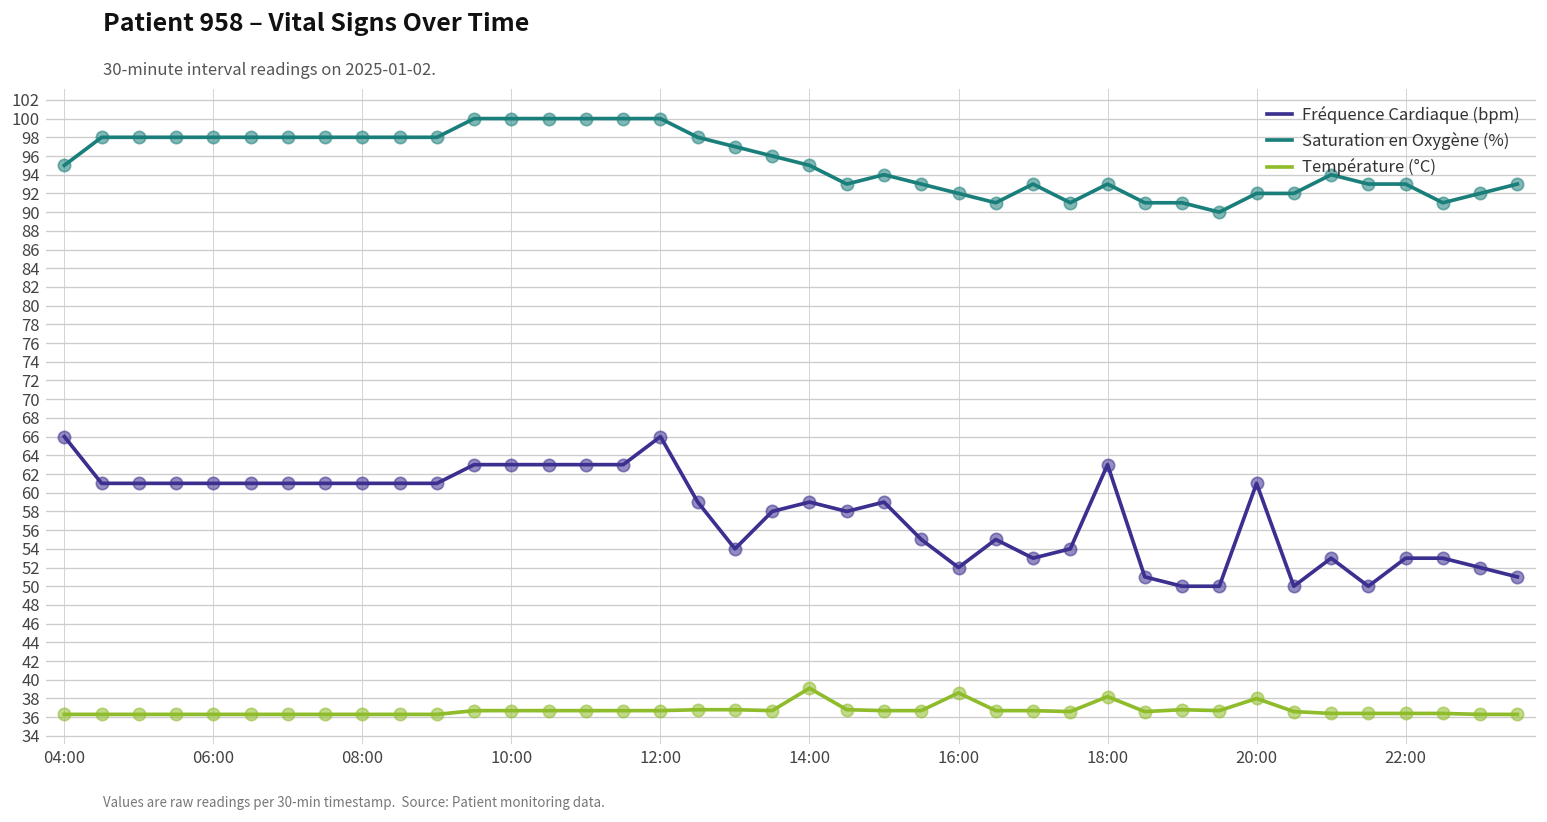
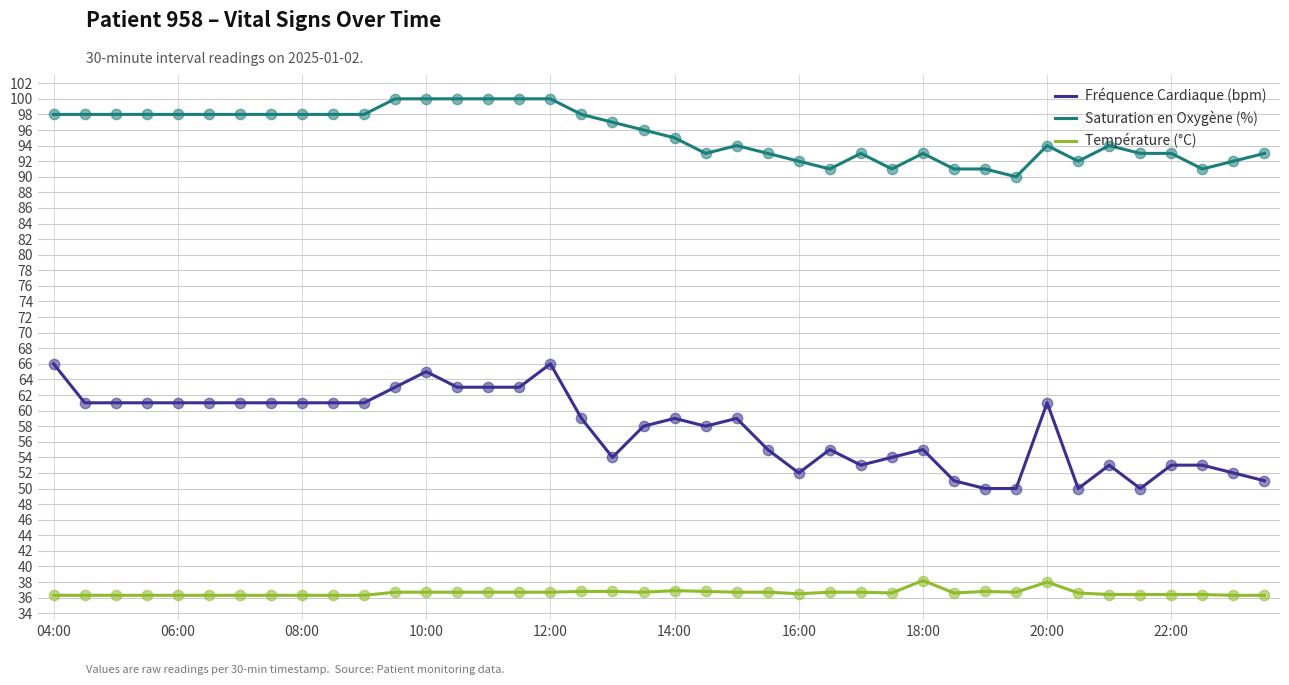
  {
    "Fréquence Cardiaque (bpm)": {
      "04:00": 66,
      "06:00": 61,
      "08:00": 61,
-     "10:00": 63,
+     "10:00": 65,
      "12:00": 66,
      "14:00": 59,
      "16:00": 52,
-     "18:00": 63,
+     "18:00": 55,
      "20:00": 61,
      "22:00": 53
    },
    "Saturation en Oxygène (%)": {
-     "04:00": 95,
+     "04:00": 98,
      "06:00": 98,
      "08:00": 98,
      "10:00": 100,
      "12:00": 100,
      "14:00": 95,
      "16:00": 92,
      "18:00": 93,
-     "20:00": 92,
+     "20:00": 94,
      "22:00": 93
    },
    "Température (°C)": {
      "04:00": 36,
      "06:00": 36,
      "08:00": 36,
      "10:00": 37,
      "12:00": 37,
-     "14:00": 39,
-     "16:00": 39,
+     "14:00": 37,
+     "16:00": 37,
      "18:00": 38,
      "20:00": 38,
      "22:00": 36
    }
  }
